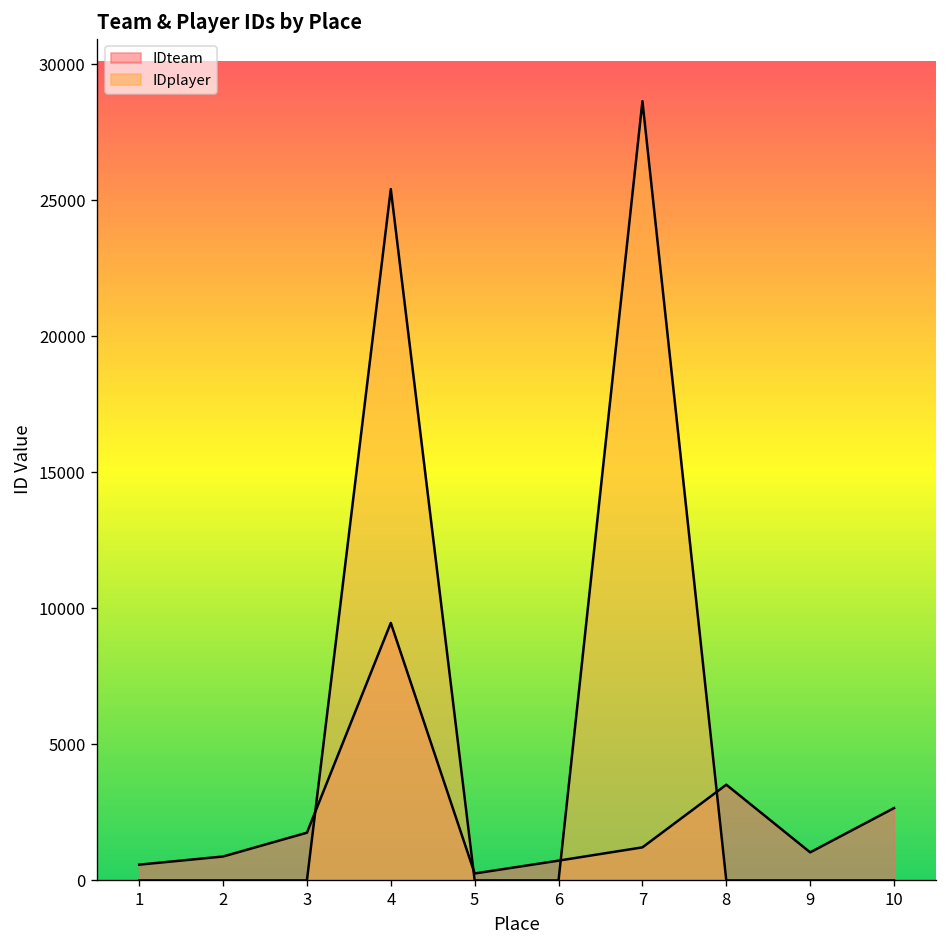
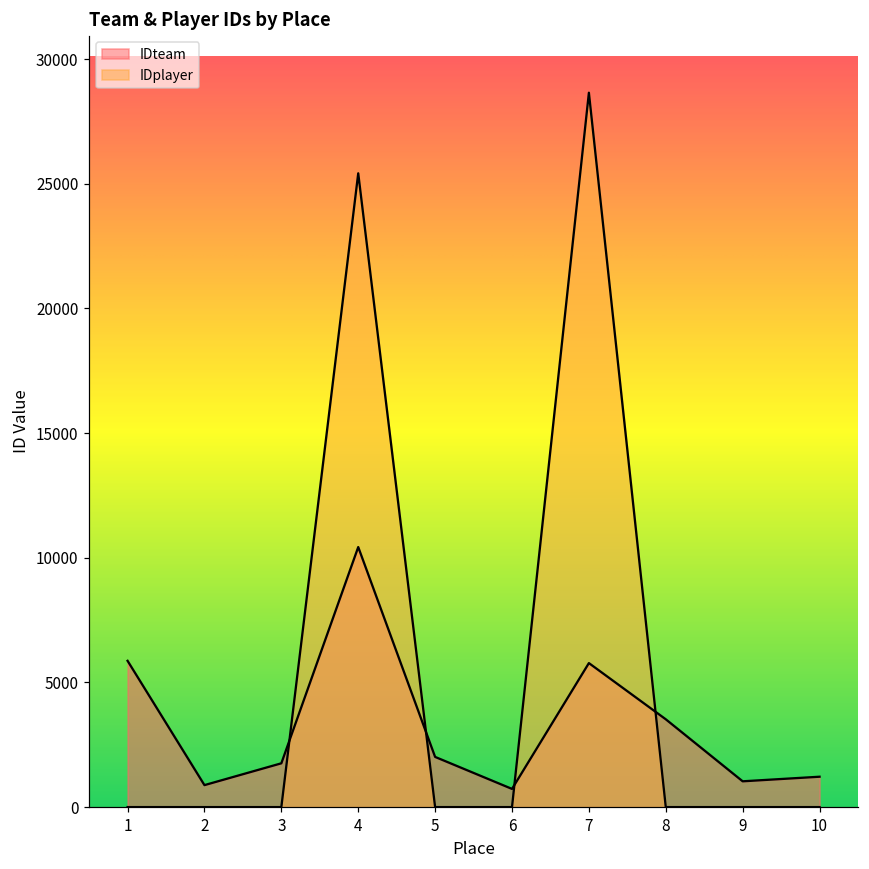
  {
    "IDteam": {
-     "1": 600,
+     "1": 5900,
      "2": 900,
      "3": 1800,
-     "4": 9500,
-     "5": 300,
+     "4": 10400,
+     "5": 2000,
      "6": 700,
-     "7": 1200,
+     "7": 5800,
      "8": 3500,
      "9": 1000,
-     "10": 2700
+     "10": 1200
    },
    "IDplayer": {
      "1": 0,
      "2": 0,
      "3": 0,
      "4": 25400,
      "5": 0,
      "6": 0,
      "7": 28600,
      "8": 0,
      "9": 0,
      "10": 0
    }
  }
